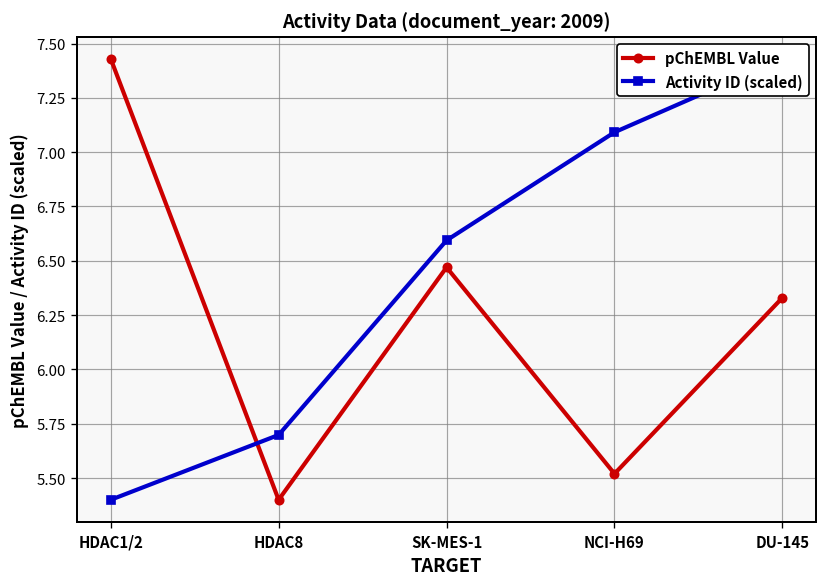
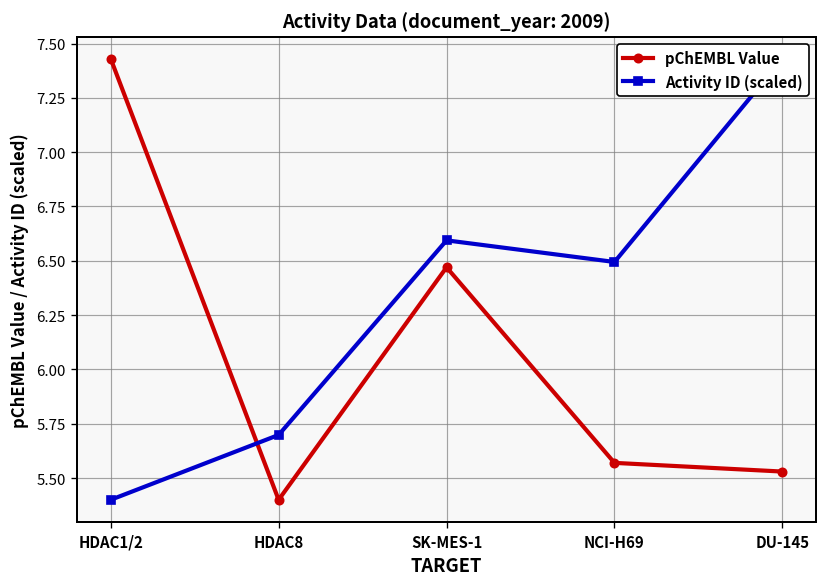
  {
    "pChEMBL Value": {
      "HDAC1/2": 7.43,
      "HDAC8": 5.40,
      "SK-MES-1": 6.47,
-     "NCI-H69": 5.52,
-     "DU-145": 6.33
+     "NCI-H69": 5.57,
+     "DU-145": 5.53
    },
    "Activity ID (scaled)": {
      "HDAC1/2": 5.40,
      "HDAC8": 5.70,
      "SK-MES-1": 6.59,
-     "NCI-H69": 7.09
+     "NCI-H69": 6.49
    }
  }
